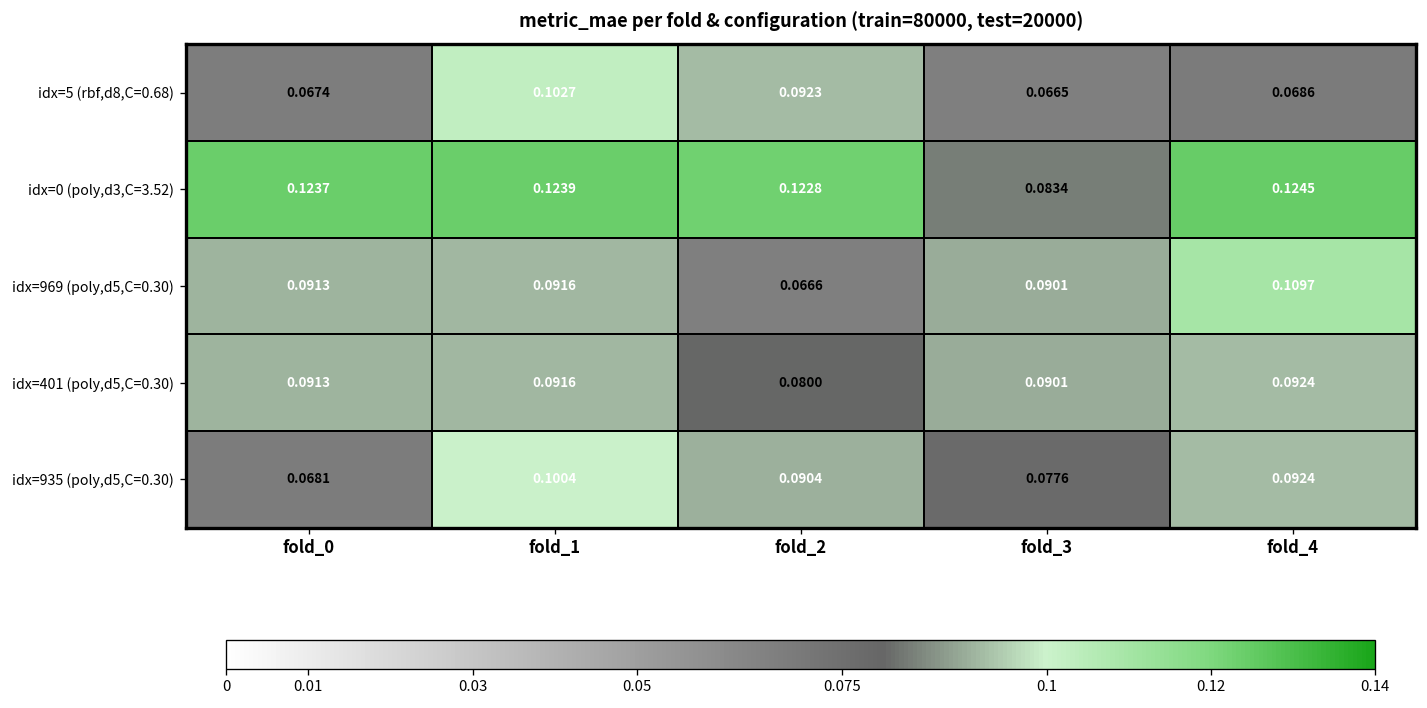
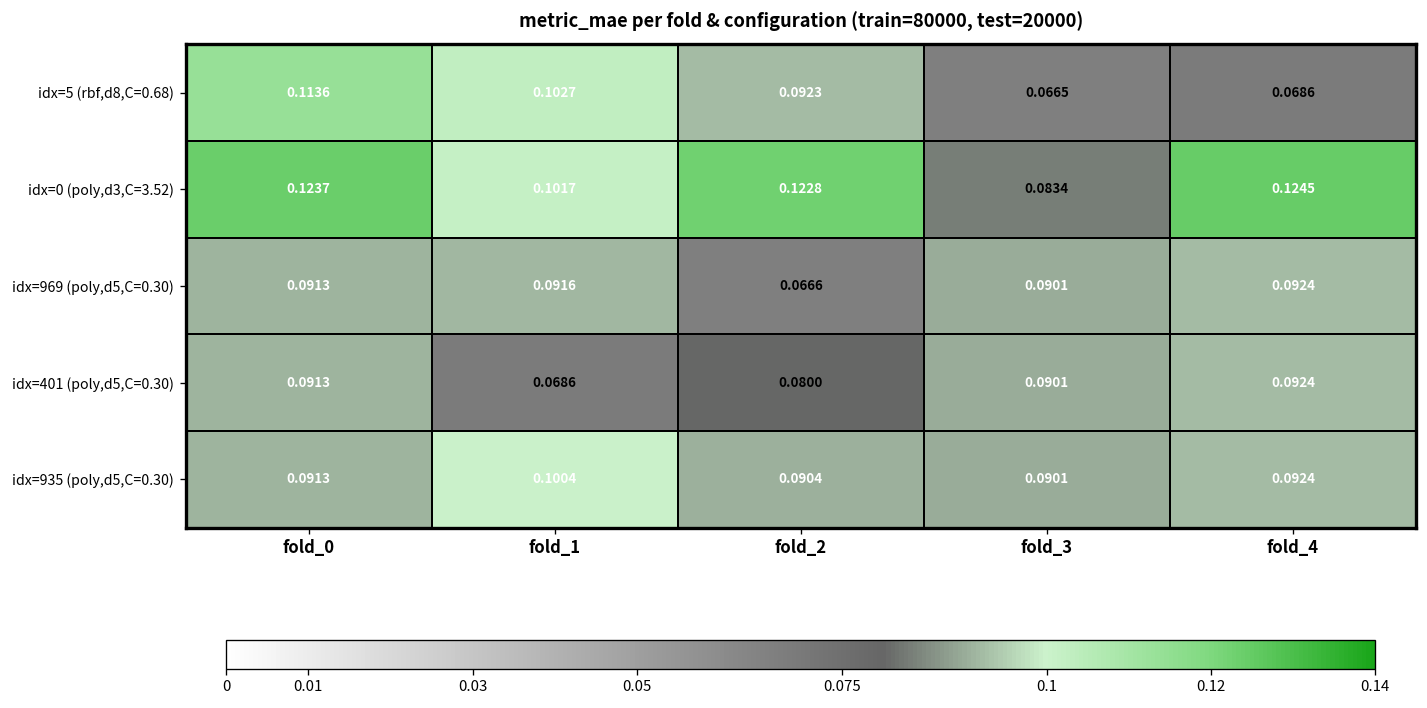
  {
    "idx=5 (rbf,d8,C=0.68)": {
-     "fold_0": 0.0674,
+     "fold_0": 0.1136,
      "fold_1": 0.1027,
      "fold_2": 0.0923,
      "fold_3": 0.0665,
      "fold_4": 0.0686
    },
    "idx=0 (poly,d3,C=3.52)": {
      "fold_0": 0.1237,
-     "fold_1": 0.1239,
+     "fold_1": 0.1017,
      "fold_2": 0.1228,
      "fold_3": 0.0834,
      "fold_4": 0.1245
    },
    "idx=969 (poly,d5,C=0.30)": {
      "fold_0": 0.0913,
      "fold_1": 0.0916,
      "fold_2": 0.0666,
      "fold_3": 0.0901,
-     "fold_4": 0.1097
+     "fold_4": 0.0924
    },
    "idx=401 (poly,d5,C=0.30)": {
      "fold_0": 0.0913,
-     "fold_1": 0.0916,
+     "fold_1": 0.0686,
      "fold_2": 0.0800,
      "fold_3": 0.0901,
      "fold_4": 0.0924
    },
    "idx=935 (poly,d5,C=0.30)": {
-     "fold_0": 0.0681,
+     "fold_0": 0.0913,
      "fold_1": 0.1004,
      "fold_2": 0.0904,
-     "fold_3": 0.0776,
+     "fold_3": 0.0901,
      "fold_4": 0.0924
    }
  }
